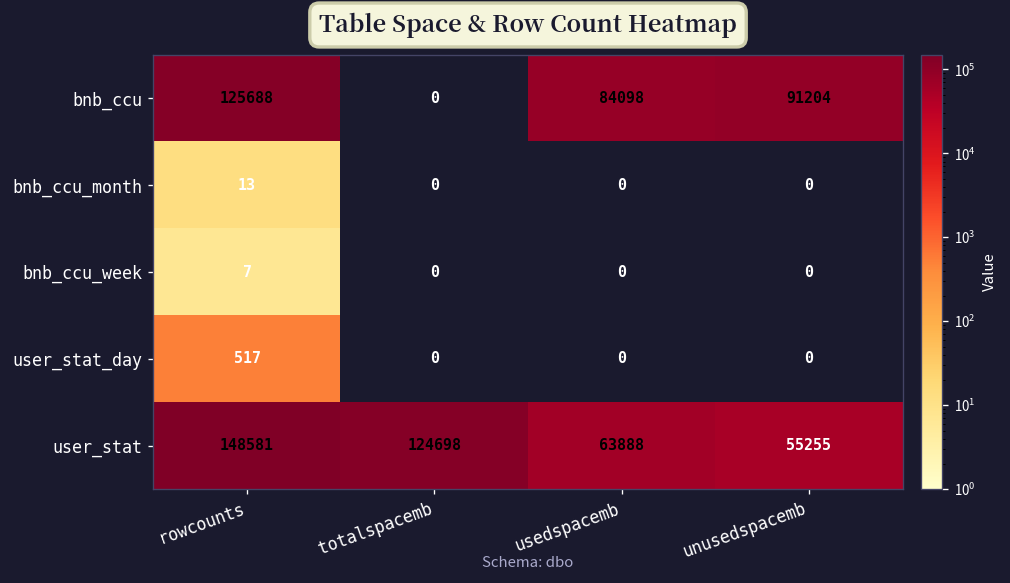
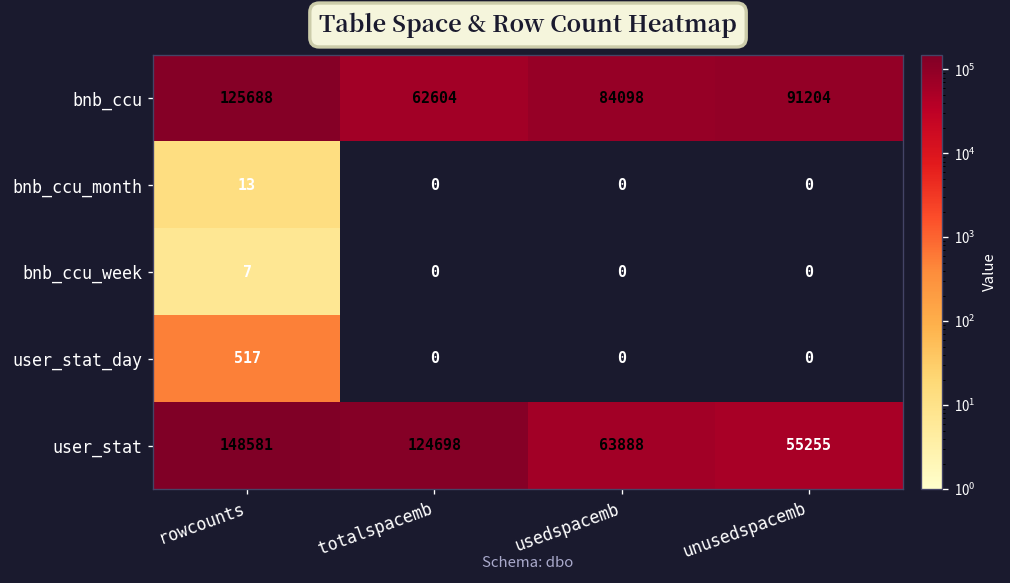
  {
    "bnb_ccu": {
      "rowcounts": 125688,
-     "totalspacemb": 0,
+     "totalspacemb": 62604,
      "usedspacemb": 84098,
      "unusedspacemb": 91204
    },
    "bnb_ccu_month": {
      "rowcounts": 13,
      "totalspacemb": 0,
      "usedspacemb": 0,
      "unusedspacemb": 0
    },
    "bnb_ccu_week": {
      "rowcounts": 7,
      "totalspacemb": 0,
      "usedspacemb": 0,
      "unusedspacemb": 0
    },
    "user_stat_day": {
      "rowcounts": 517,
      "totalspacemb": 0,
      "usedspacemb": 0,
      "unusedspacemb": 0
    },
    "user_stat": {
      "rowcounts": 148581,
      "totalspacemb": 124698,
      "usedspacemb": 63888,
      "unusedspacemb": 55255
    }
  }
